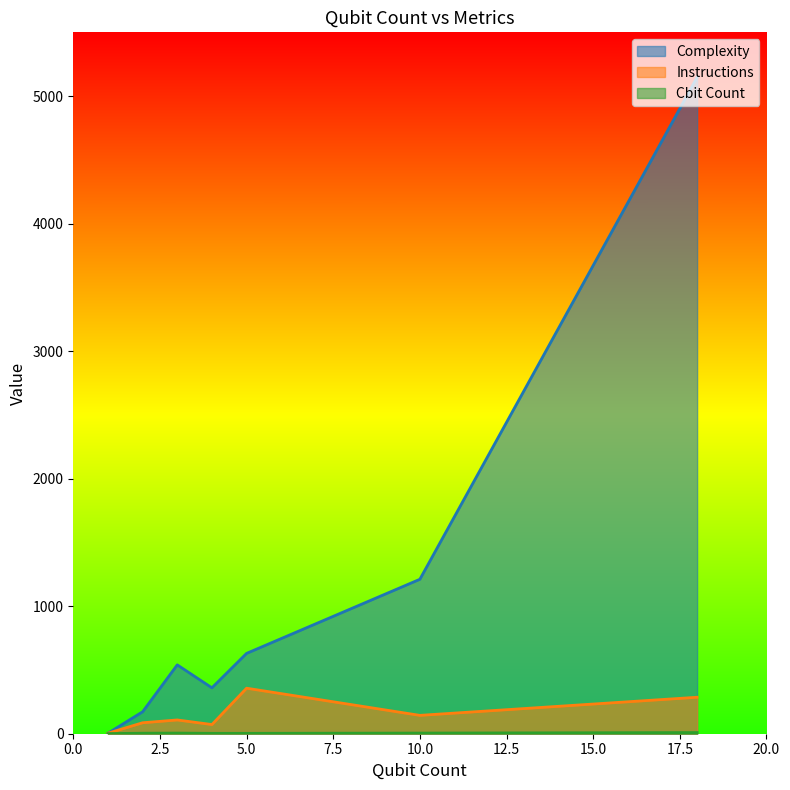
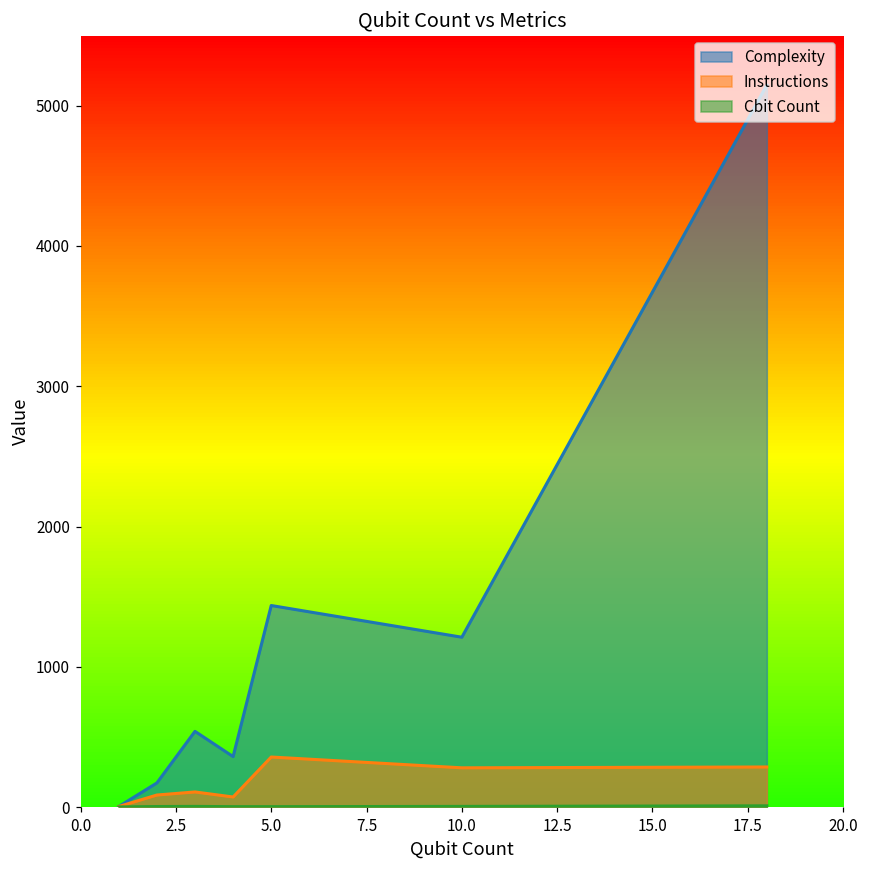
  {
    "Complexity": {
-     "5.0": 630,
+     "5.0": 1440,
      "10.0": 1210
    },
    "Instructions": {
      "5.0": 360,
-     "10.0": 140
+     "10.0": 280
    },
    "Cbit Count": {
      "5.0": 0,
      "10.0": 10
    }
  }
